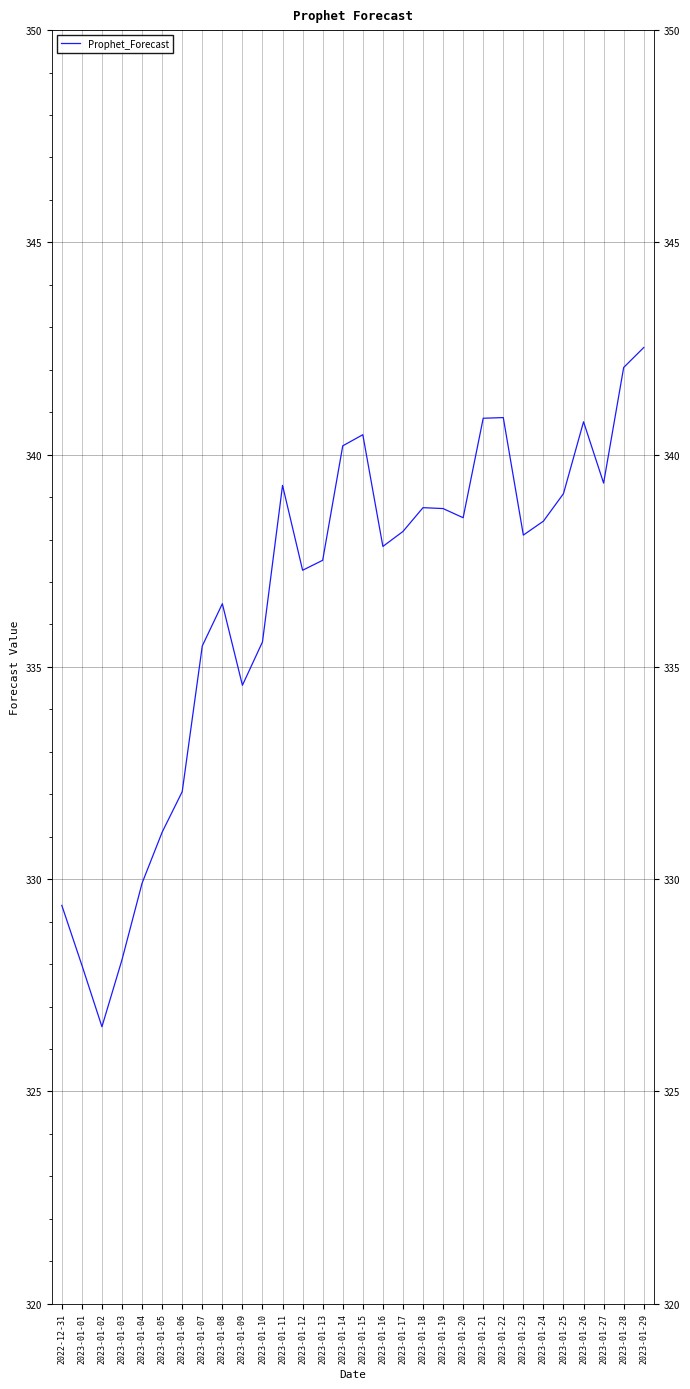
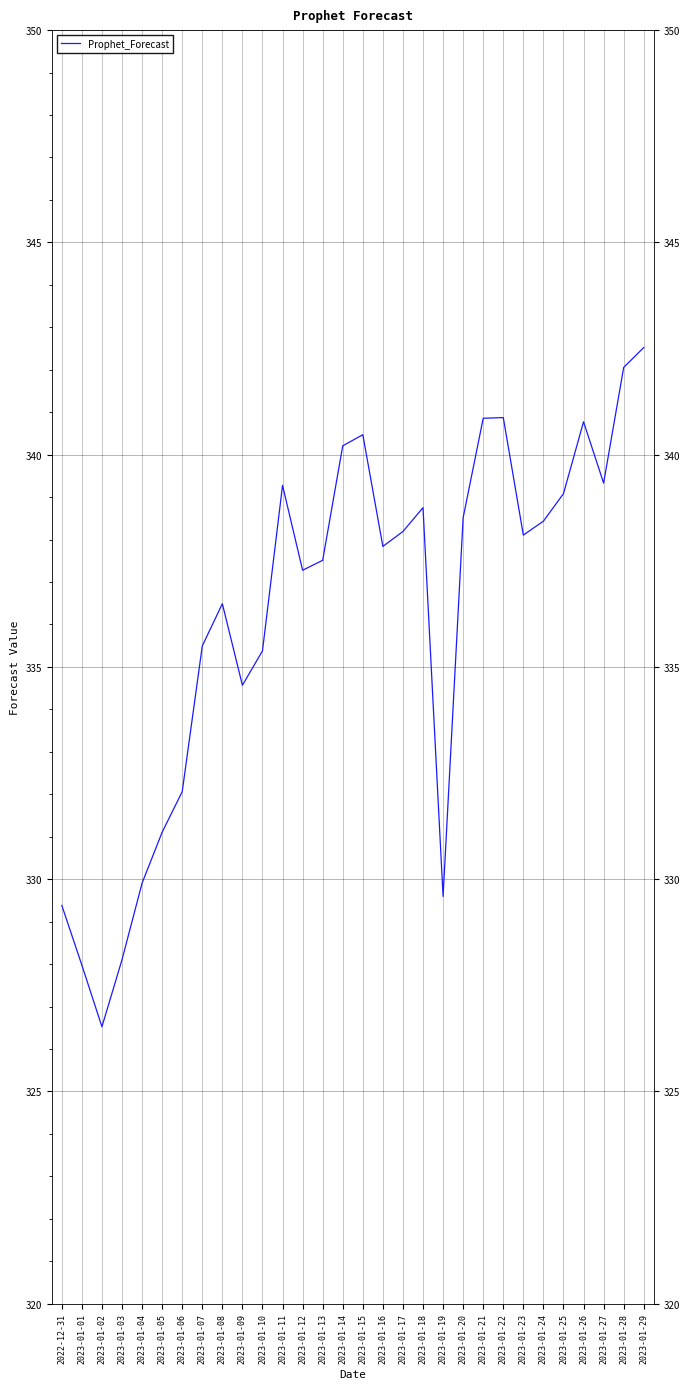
  {
    "2022-12-31": 329.4,
    "2023-01-01": 328.0,
    "2023-01-02": 326.5,
    "2023-01-03": 328.1,
    "2023-01-04": 329.9,
    "2023-01-05": 331.1,
    "2023-01-06": 332.1,
    "2023-01-07": 335.5,
    "2023-01-08": 336.5,
    "2023-01-09": 334.6,
-   "2023-01-10": 335.6,
+   "2023-01-10": 335.4,
    "2023-01-11": 339.3,
    "2023-01-12": 337.3,
    "2023-01-13": 337.5,
    "2023-01-14": 340.2,
    "2023-01-15": 340.5,
    "2023-01-16": 337.8,
    "2023-01-17": 338.2,
    "2023-01-18": 338.8,
-   "2023-01-19": 338.7,
+   "2023-01-19": 329.6,
    "2023-01-20": 338.5,
    "2023-01-21": 340.9,
    "2023-01-22": 340.9,
    "2023-01-23": 338.1,
    "2023-01-24": 338.4,
    "2023-01-25": 339.1,
    "2023-01-26": 340.8,
    "2023-01-27": 339.3,
    "2023-01-28": 342.1,
    "2023-01-29": 342.5
  }
